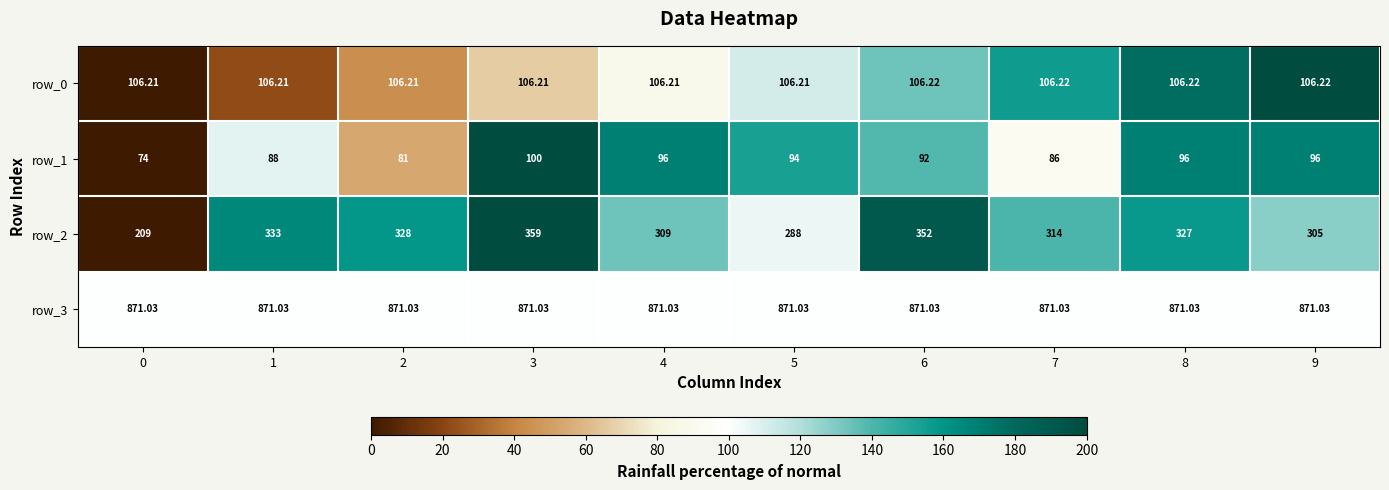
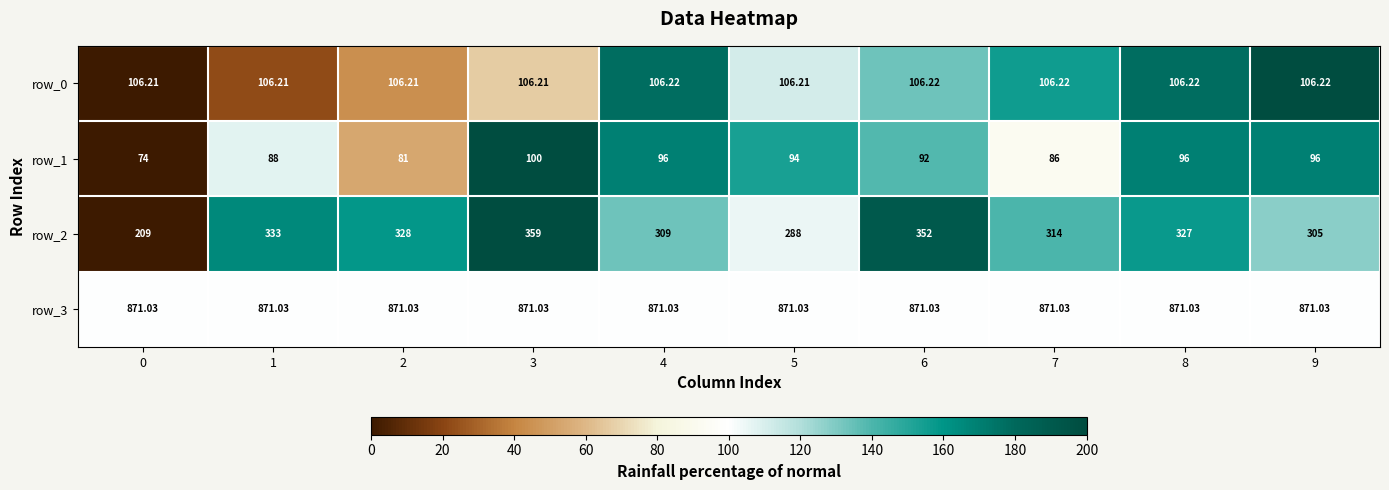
  {
    "row_0": {
      "0": 106.21,
      "1": 106.21,
      "2": 106.21,
      "3": 106.21,
-     "4": 106.21,
+     "4": 106.22,
      "5": 106.21,
      "6": 106.22,
      "7": 106.22,
      "8": 106.22,
      "9": 106.22
    },
    "row_1": {
      "0": 74,
      "1": 88,
      "2": 81,
      "3": 100,
      "4": 96,
      "5": 94,
      "6": 92,
      "7": 86,
      "8": 96,
      "9": 96
    },
    "row_2": {
      "0": 209,
      "1": 333,
      "2": 328,
      "3": 359,
      "4": 309,
      "5": 288,
      "6": 352,
      "7": 314,
      "8": 327,
      "9": 305
    },
    "row_3": {
      "0": 871.03,
      "1": 871.03,
      "2": 871.03,
      "3": 871.03,
      "4": 871.03,
      "5": 871.03,
      "6": 871.03,
      "7": 871.03,
      "8": 871.03,
      "9": 871.03
    }
  }
